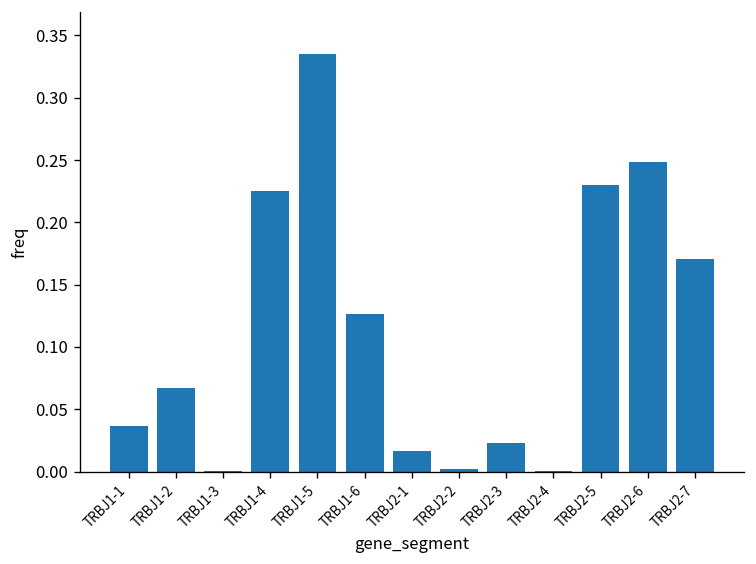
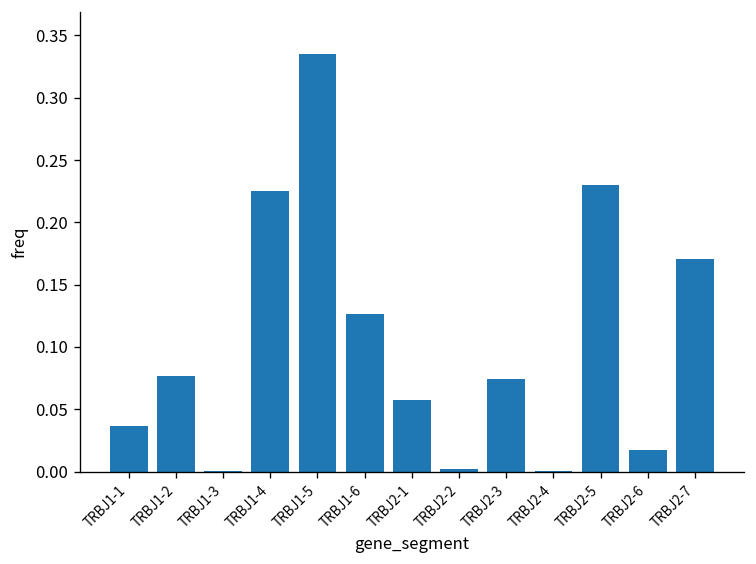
  {
    "TRBJ1-1": 0.037,
-   "TRBJ1-2": 0.067,
+   "TRBJ1-2": 0.077,
    "TRBJ1-4": 0.225,
    "TRBJ1-5": 0.335,
    "TRBJ1-6": 0.126,
-   "TRBJ2-1": 0.017,
-   "TRBJ2-3": 0.023,
+   "TRBJ2-1": 0.057,
+   "TRBJ2-3": 0.074,
    "TRBJ2-5": 0.230,
-   "TRBJ2-6": 0.249,
+   "TRBJ2-6": 0.017,
    "TRBJ2-7": 0.171
  }
